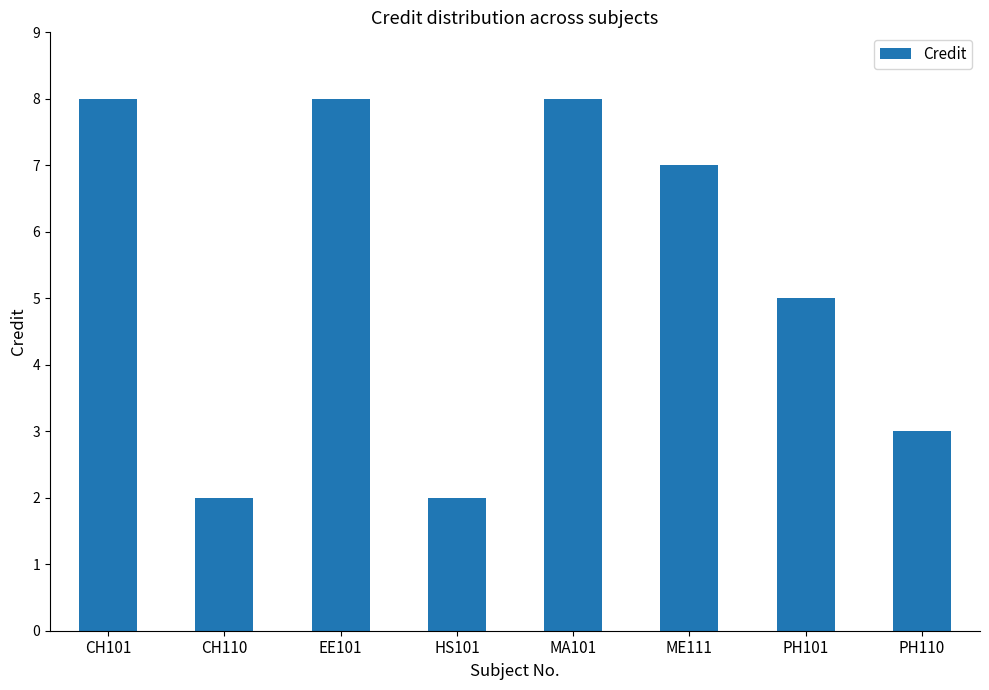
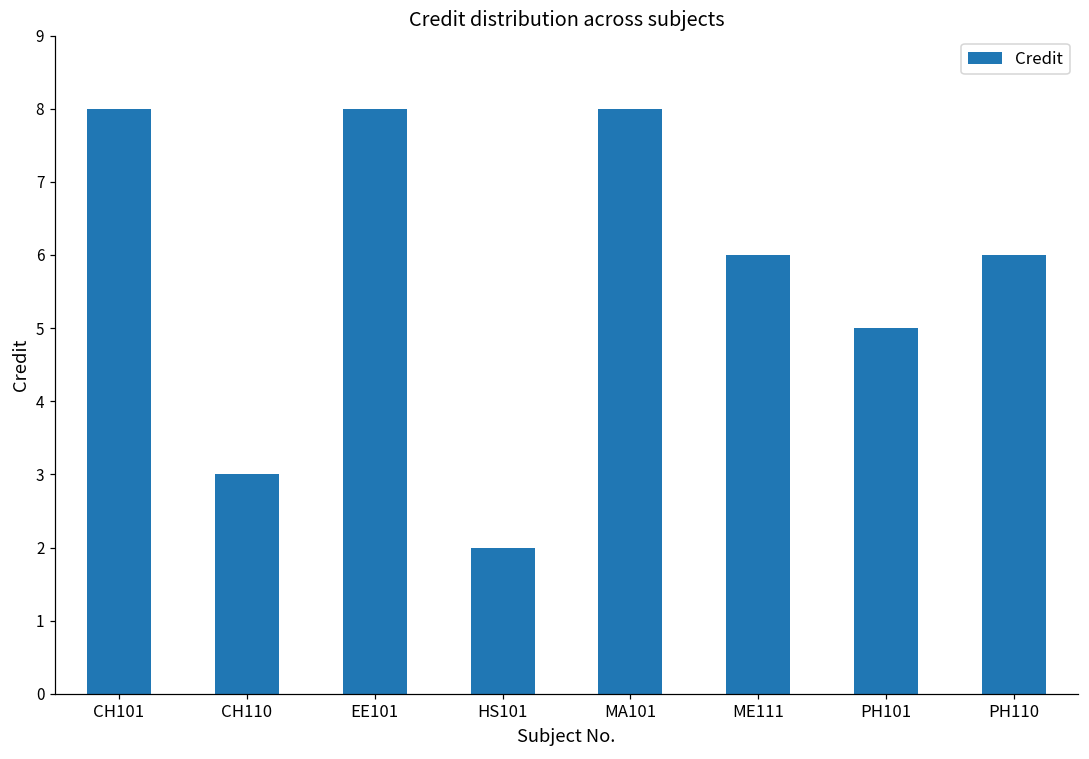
  {
    "CH101": 8,
-   "CH110": 2,
+   "CH110": 3,
    "EE101": 8,
    "HS101": 2,
    "MA101": 8,
-   "ME111": 7,
+   "ME111": 6,
    "PH101": 5,
-   "PH110": 3
+   "PH110": 6
  }
